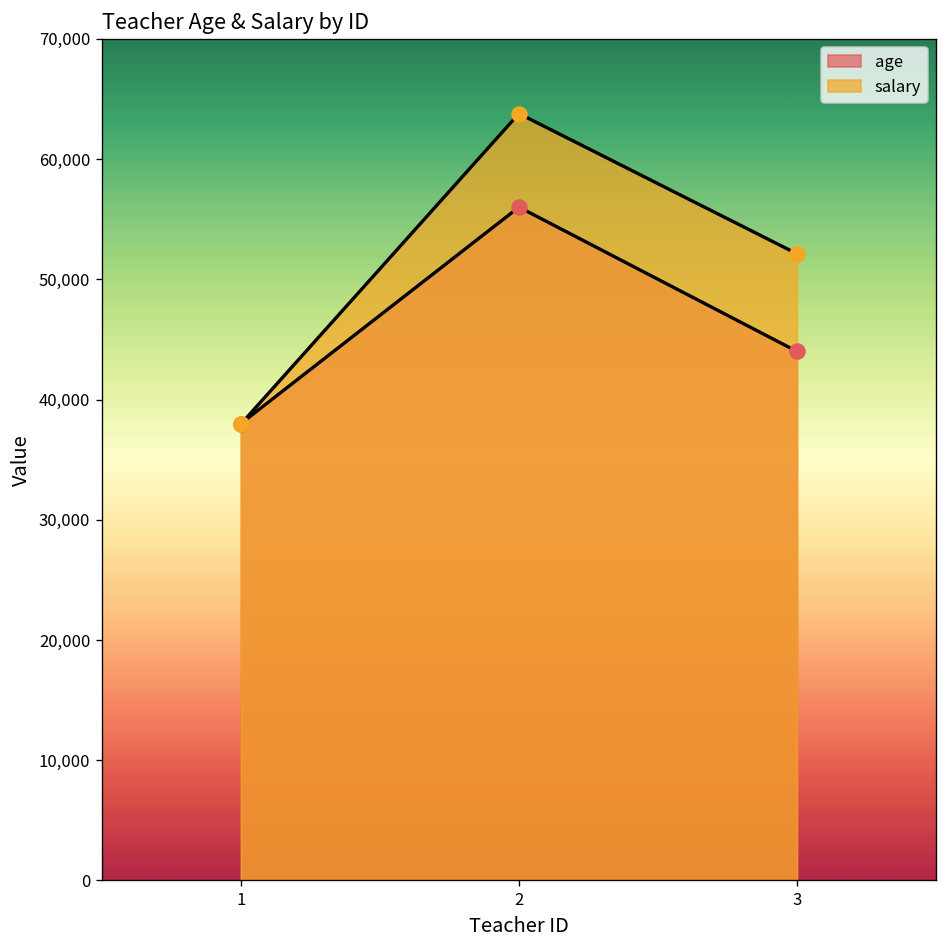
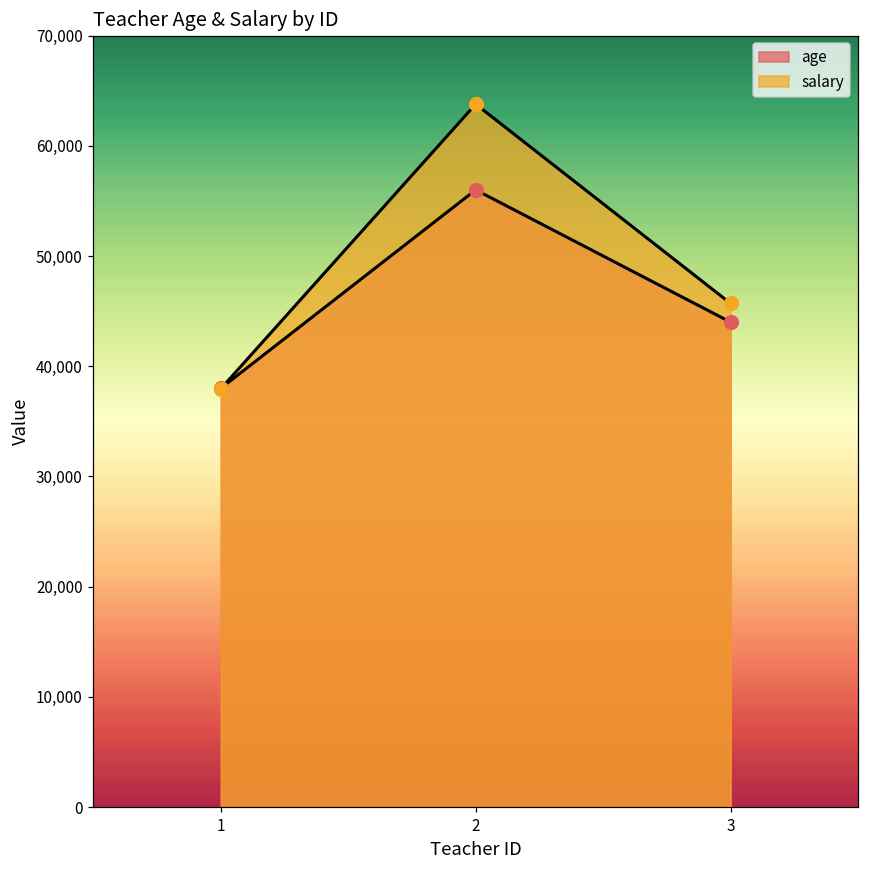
  {
    "age": {
      "2": "56,000",
      "3": "44,000"
    },
    "salary": {
      "2": "63,800",
-     "3": "52,100"
+     "3": "45,700"
    }
  }
